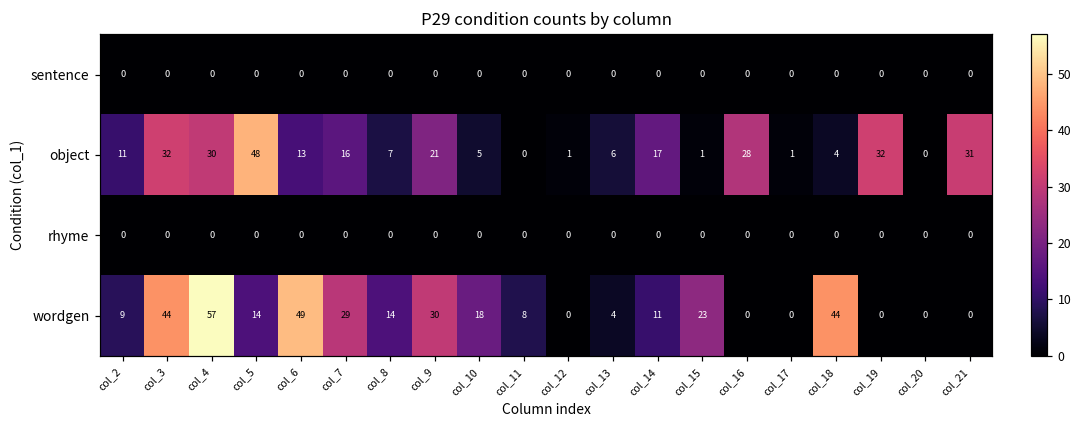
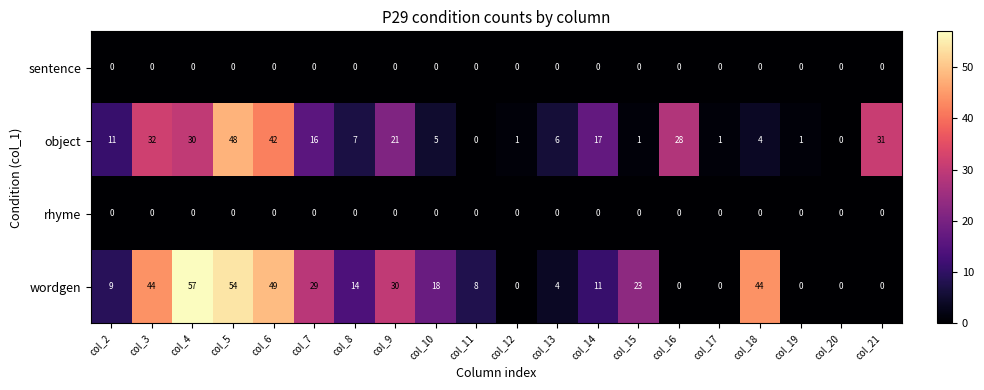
  {
    "sentence": {
      "col_2": 0,
      "col_3": 0,
      "col_4": 0,
      "col_5": 0,
      "col_6": 0,
      "col_7": 0,
      "col_8": 0,
      "col_9": 0,
      "col_10": 0,
      "col_11": 0,
      "col_12": 0,
      "col_13": 0,
      "col_14": 0,
      "col_15": 0,
      "col_16": 0,
      "col_17": 0,
      "col_18": 0,
      "col_19": 0,
      "col_20": 0,
      "col_21": 0
    },
    "object": {
      "col_2": 11,
      "col_3": 32,
      "col_4": 30,
      "col_5": 48,
-     "col_6": 13,
+     "col_6": 42,
      "col_7": 16,
      "col_8": 7,
      "col_9": 21,
      "col_10": 5,
      "col_11": 0,
      "col_12": 1,
      "col_13": 6,
      "col_14": 17,
      "col_15": 1,
      "col_16": 28,
      "col_17": 1,
      "col_18": 4,
-     "col_19": 32,
+     "col_19": 1,
      "col_20": 0,
      "col_21": 31
    },
    "rhyme": {
      "col_2": 0,
      "col_3": 0,
      "col_4": 0,
      "col_5": 0,
      "col_6": 0,
      "col_7": 0,
      "col_8": 0,
      "col_9": 0,
      "col_10": 0,
      "col_11": 0,
      "col_12": 0,
      "col_13": 0,
      "col_14": 0,
      "col_15": 0,
      "col_16": 0,
      "col_17": 0,
      "col_18": 0,
      "col_19": 0,
      "col_20": 0,
      "col_21": 0
    },
    "wordgen": {
      "col_2": 9,
      "col_3": 44,
      "col_4": 57,
-     "col_5": 14,
+     "col_5": 54,
      "col_6": 49,
      "col_7": 29,
      "col_8": 14,
      "col_9": 30,
      "col_10": 18,
      "col_11": 8,
      "col_12": 0,
      "col_13": 4,
      "col_14": 11,
      "col_15": 23,
      "col_16": 0,
      "col_17": 0,
      "col_18": 44,
      "col_19": 0,
      "col_20": 0,
      "col_21": 0
    }
  }
